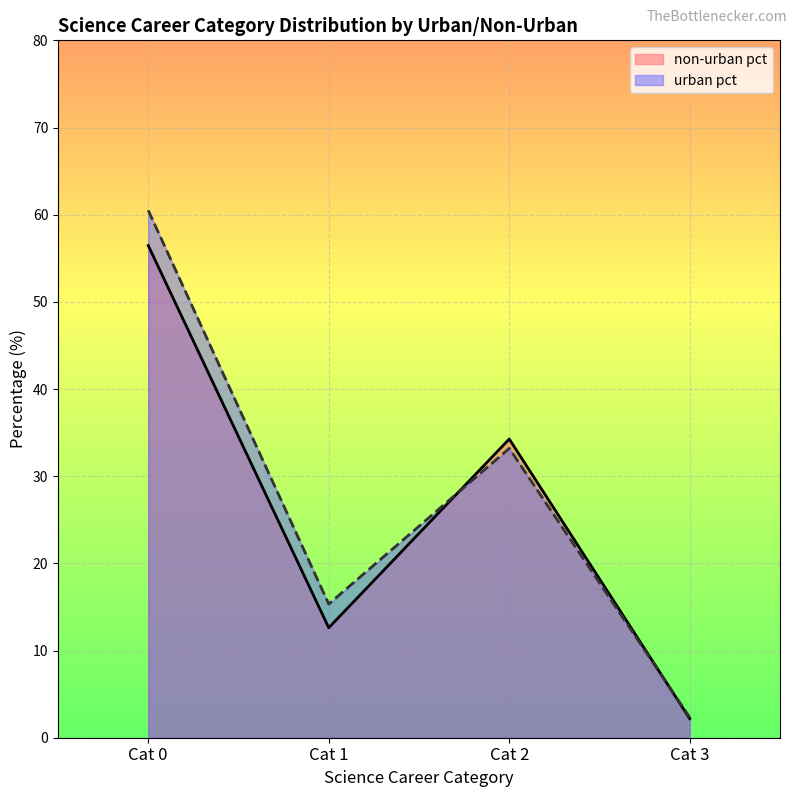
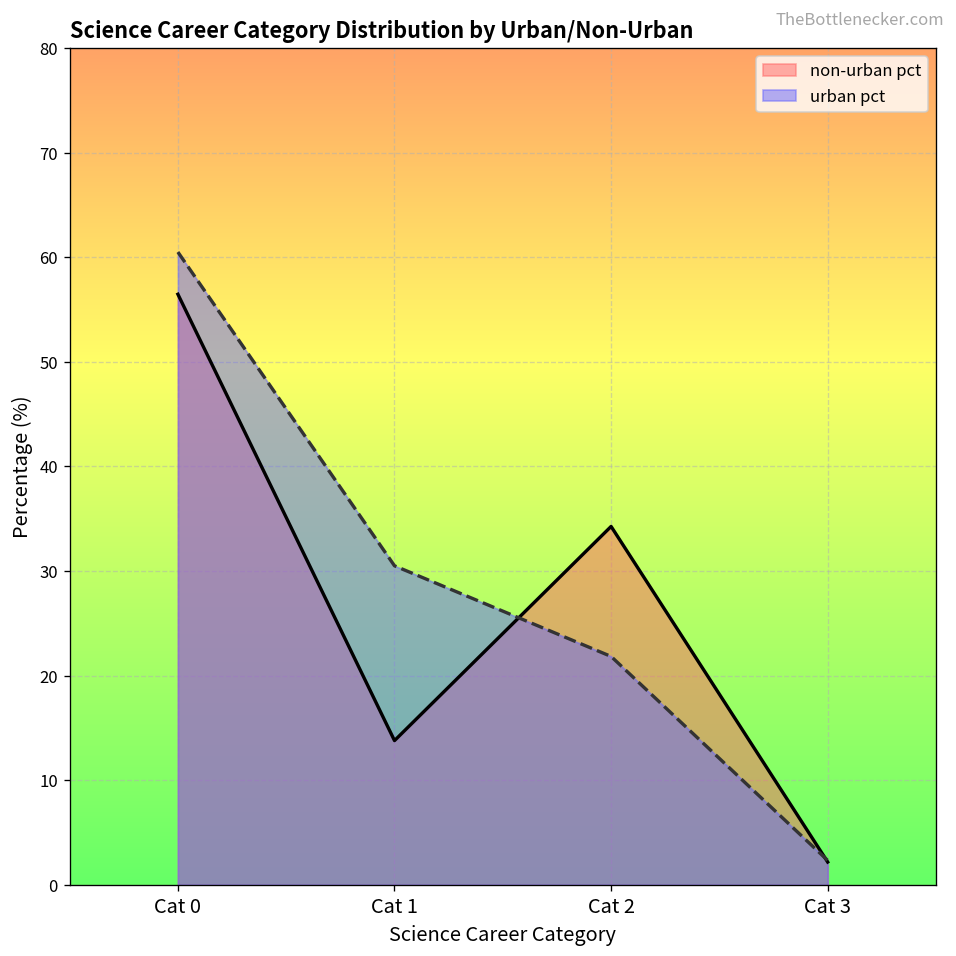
  {
    "non-urban pct": {
      "Cat 0": 56,
-     "Cat 1": 13,
+     "Cat 1": 14,
      "Cat 2": 34
    },
    "urban pct": {
      "Cat 0": 60,
-     "Cat 1": 15,
-     "Cat 2": 33
+     "Cat 1": 31,
+     "Cat 2": 22
    }
  }
